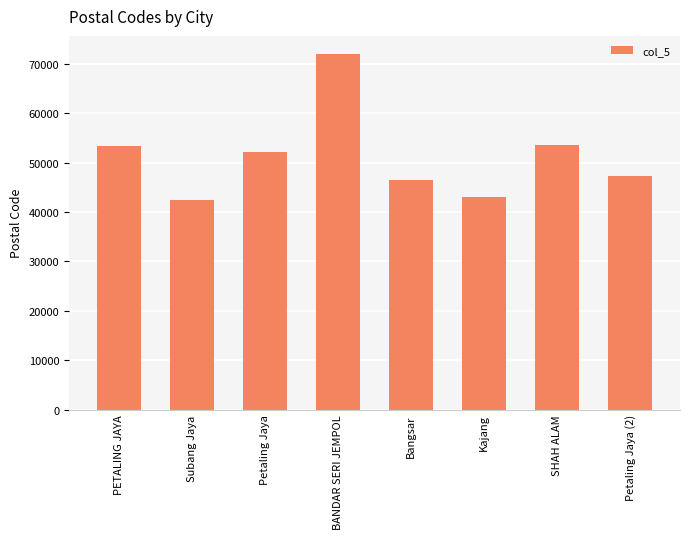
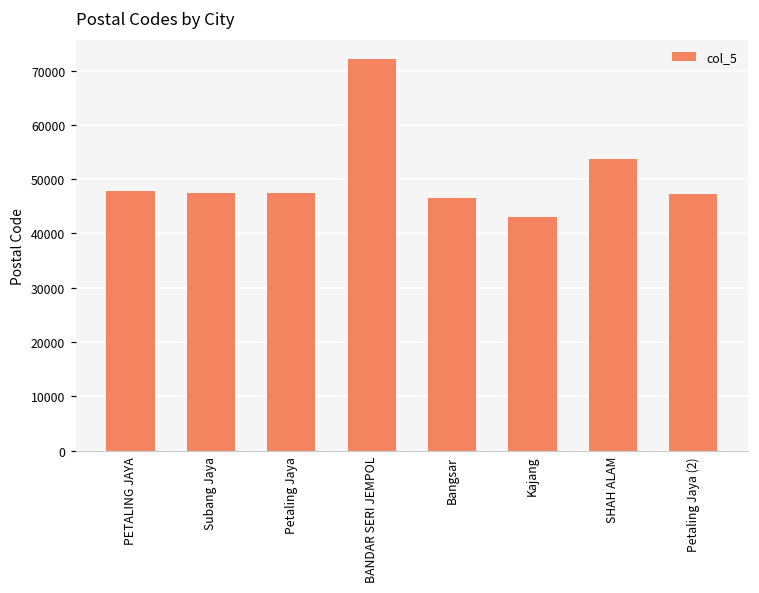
  {
-   "PETALING JAYA": 53000,
-   "Subang Jaya": 42000,
-   "Petaling Jaya": 52000,
+   "PETALING JAYA": 48000,
+   "Subang Jaya": 48000,
+   "Petaling Jaya": 47000,
    "BANDAR SERI JEMPOL": 72000,
    "Bangsar": 46000,
    "Kajang": 43000,
    "SHAH ALAM": 54000,
    "Petaling Jaya (2)": 47000
  }
